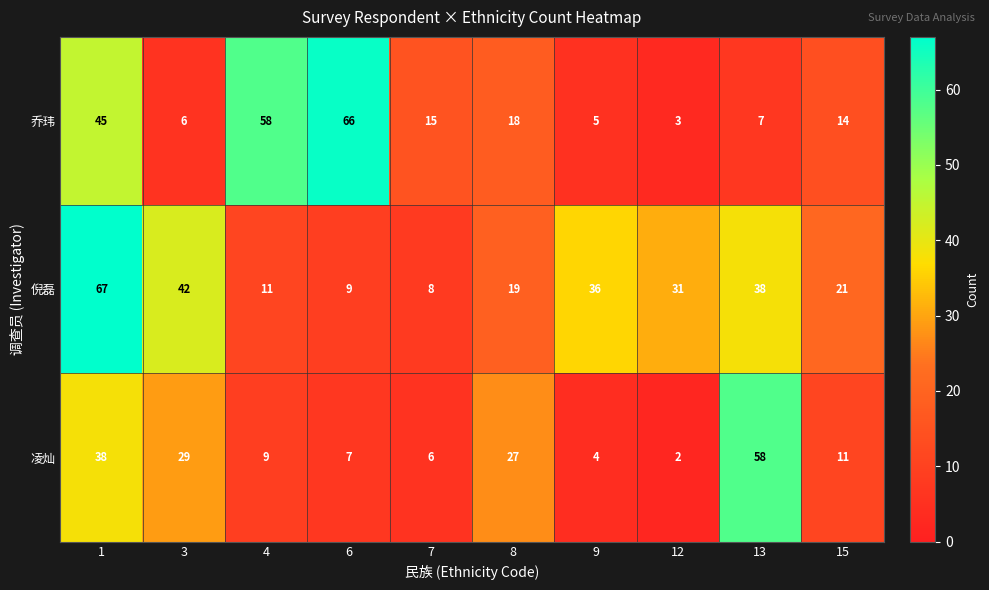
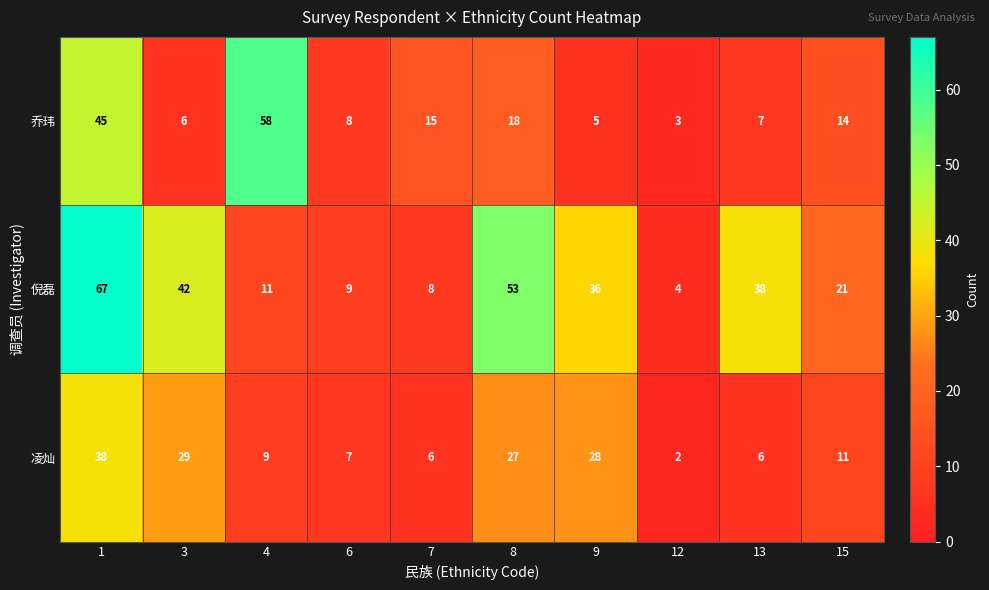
  {
    "乔玮": {
      "1": 45,
      "3": 6,
      "4": 58,
-     "6": 66,
+     "6": 8,
      "7": 15,
      "8": 18,
      "9": 5,
      "12": 3,
      "13": 7,
      "15": 14
    },
    "倪磊": {
      "1": 67,
      "3": 42,
      "4": 11,
      "6": 9,
      "7": 8,
-     "8": 19,
+     "8": 53,
      "9": 36,
-     "12": 31,
+     "12": 4,
      "13": 38,
      "15": 21
    },
    "凌灿": {
      "1": 38,
      "3": 29,
      "4": 9,
      "6": 7,
      "7": 6,
      "8": 27,
-     "9": 4,
+     "9": 28,
      "12": 2,
-     "13": 58,
+     "13": 6,
      "15": 11
    }
  }
